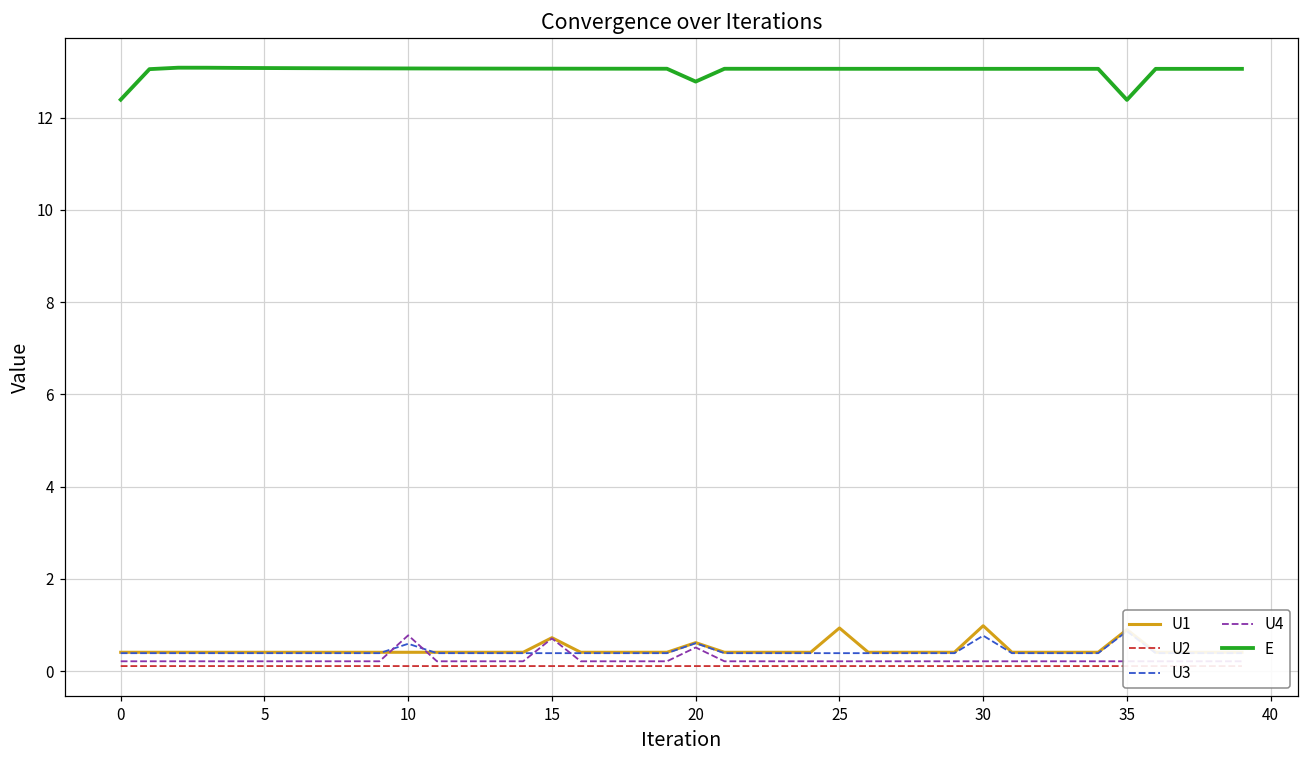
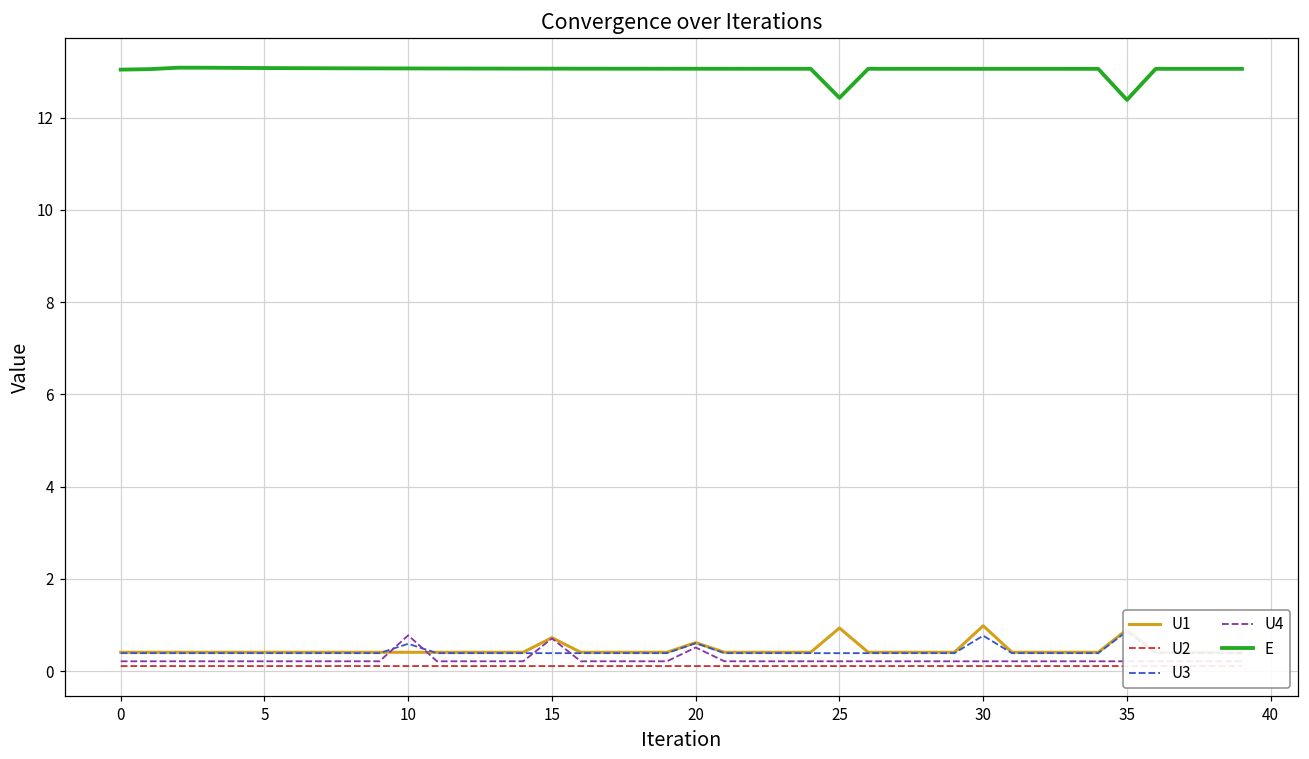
  {
    "U1": {
      "10": 0.4,
      "25": 0.9,
      "30": 1.0
    },
    "U2": {
      "0": 0.1,
      "5": 0.1,
      "10": 0.1,
      "15": 0.1,
      "20": 0.1,
      "25": 0.1,
      "30": 0.1
    },
    "U3": {
      "10": 0.6,
      "15": 0.4,
      "25": 0.4,
      "30": 0.8
    },
    "U4": {
      "0": 0.2,
      "5": 0.2,
      "10": 0.8,
      "20": 0.5,
      "25": 0.2,
      "30": 0.2
    },
    "E": {
-     "0": 12.4,
+     "0": 13.0,
      "5": 13.1,
      "10": 13.1,
      "15": 13.1,
-     "20": 12.8,
-     "25": 13.1,
+     "20": 13.1,
+     "25": 12.4,
      "30": 13.1,
      "35": 12.4
    }
  }
